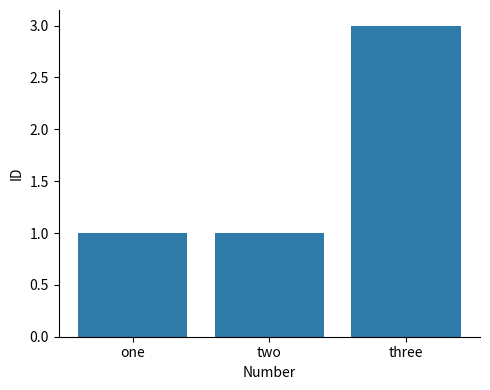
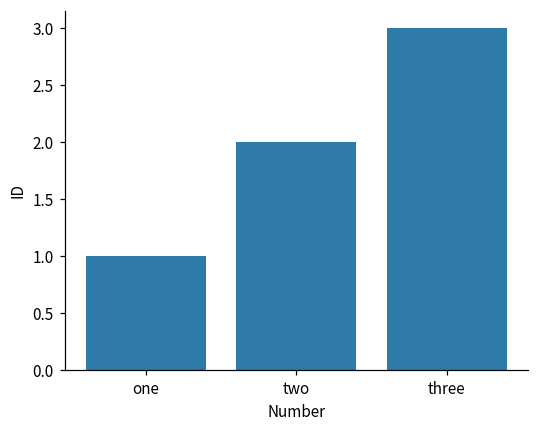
  {
    "one": 1,
-   "two": 1,
+   "two": 2,
    "three": 3
  }
